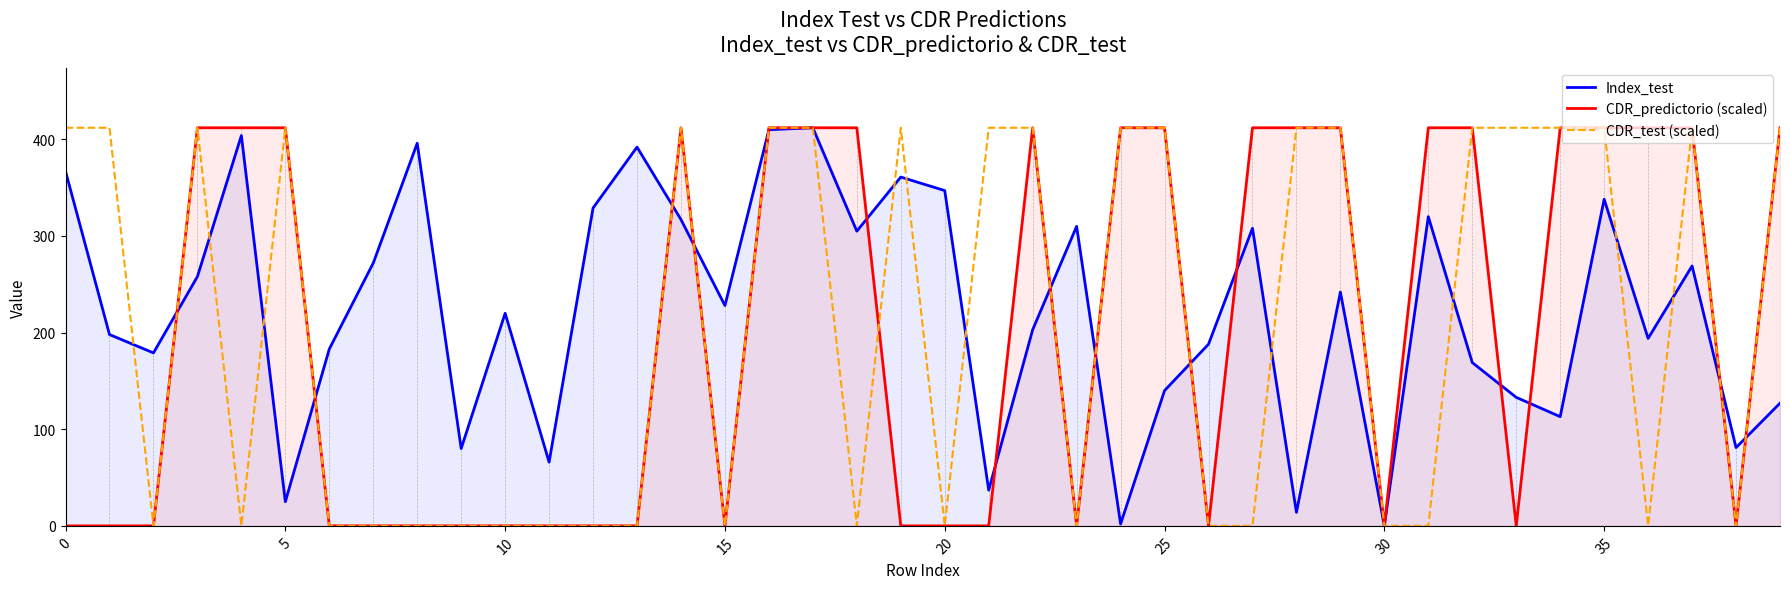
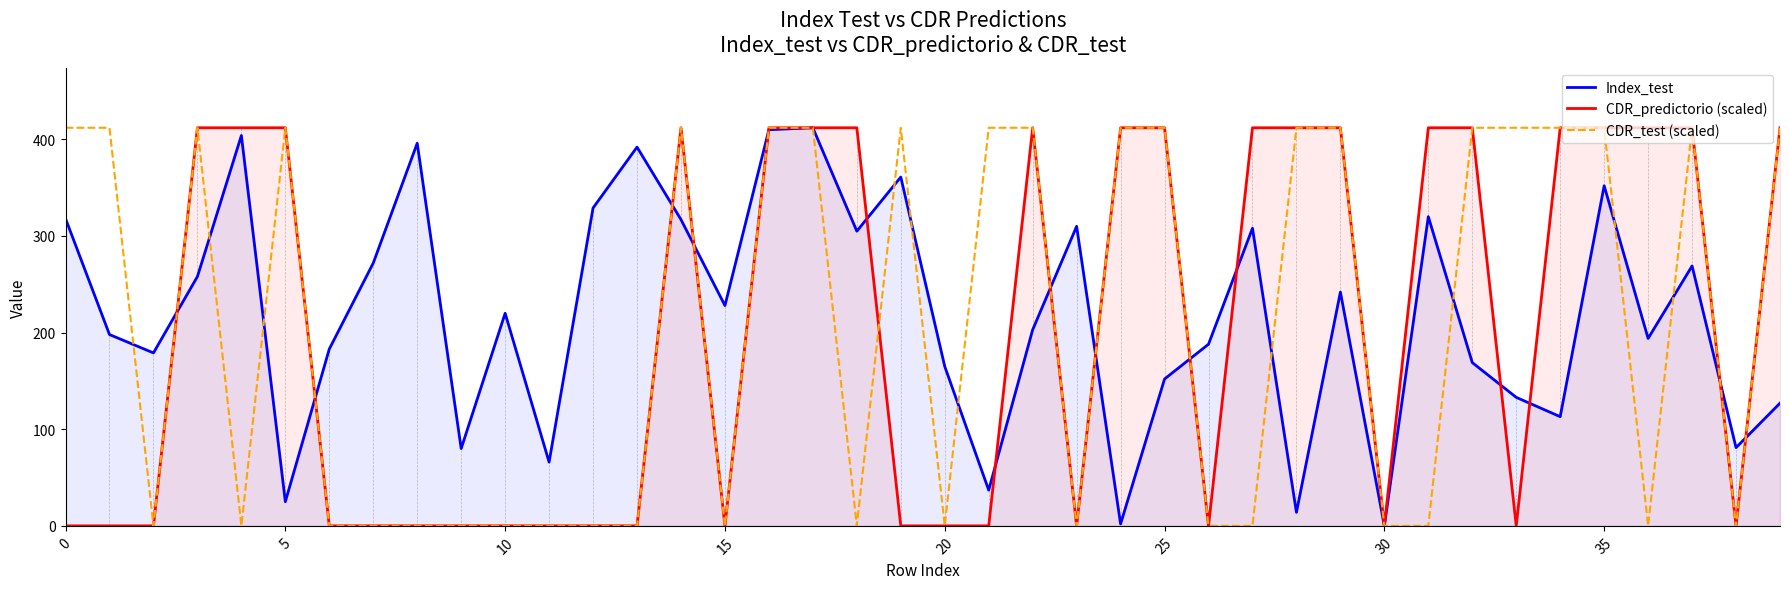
  {
    "Index_test": {
-     "0": 370,
-     "20": 350,
-     "25": 140,
-     "35": 340
+     "0": 320,
+     "20": 170,
+     "25": 150,
+     "35": 350
    },
    "CDR_test (scaled)": {
      "0": 410
    }
  }
